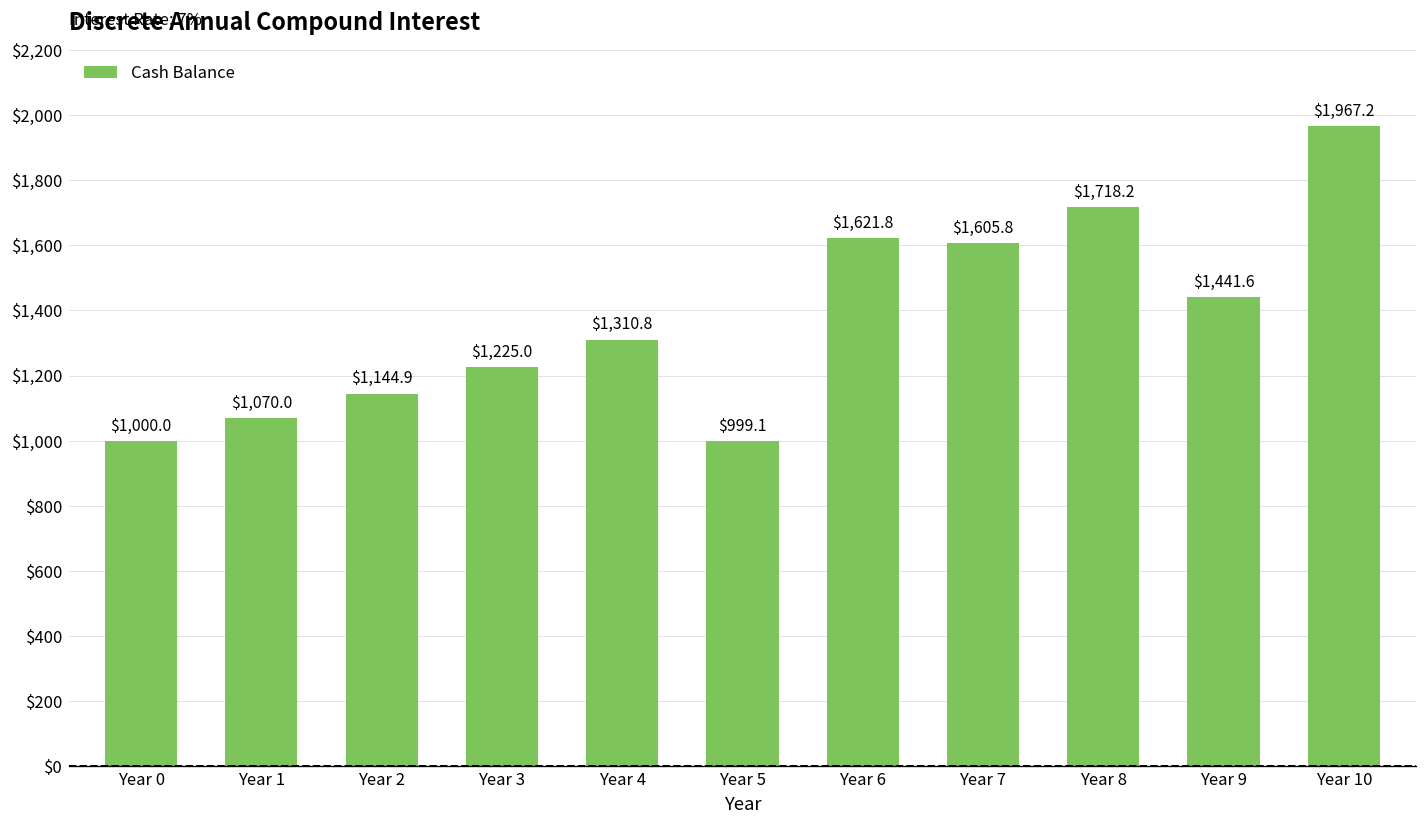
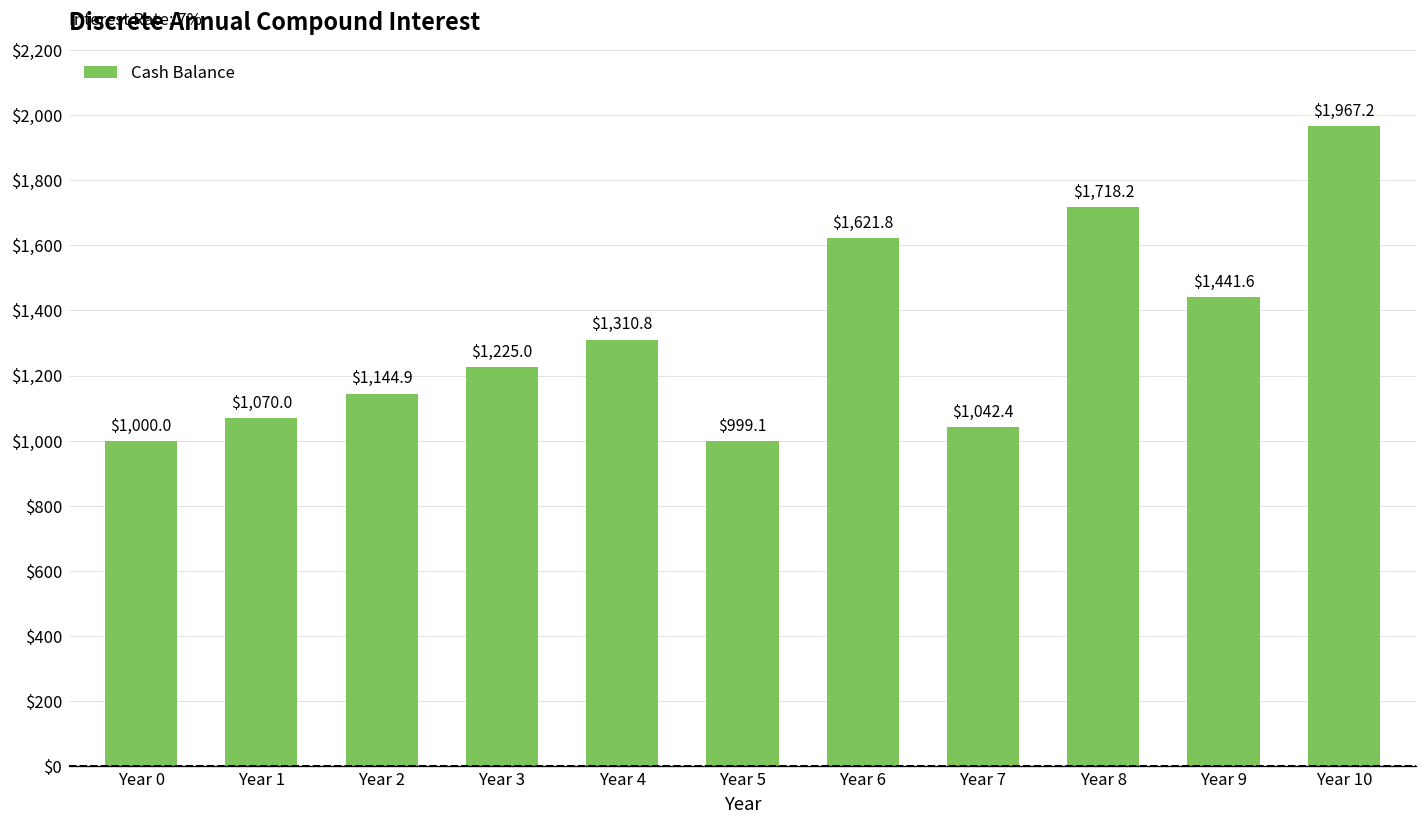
  {
    "Year 0": "$1,000.0",
    "Year 1": "$1,070.0",
    "Year 2": "$1,144.9",
    "Year 3": "$1,225.0",
    "Year 4": "$1,310.8",
    "Year 5": "$999.1",
    "Year 6": "$1,621.8",
-   "Year 7": "$1,605.8",
+   "Year 7": "$1,042.4",
    "Year 8": "$1,718.2",
    "Year 9": "$1,441.6",
    "Year 10": "$1,967.2"
  }
